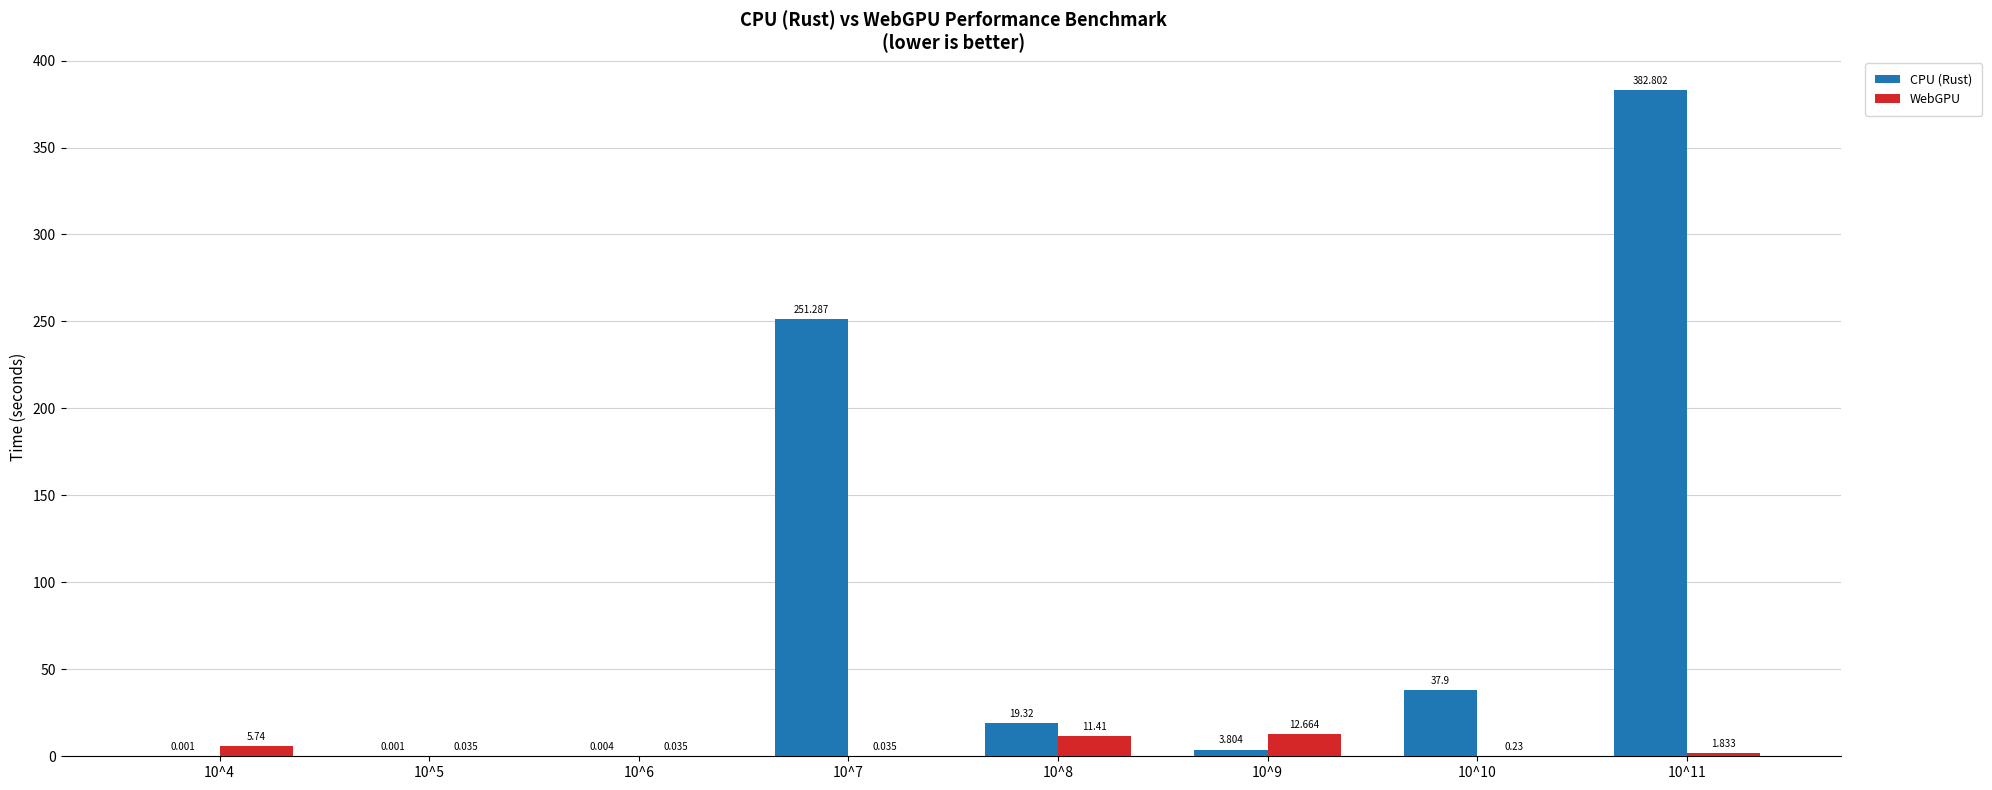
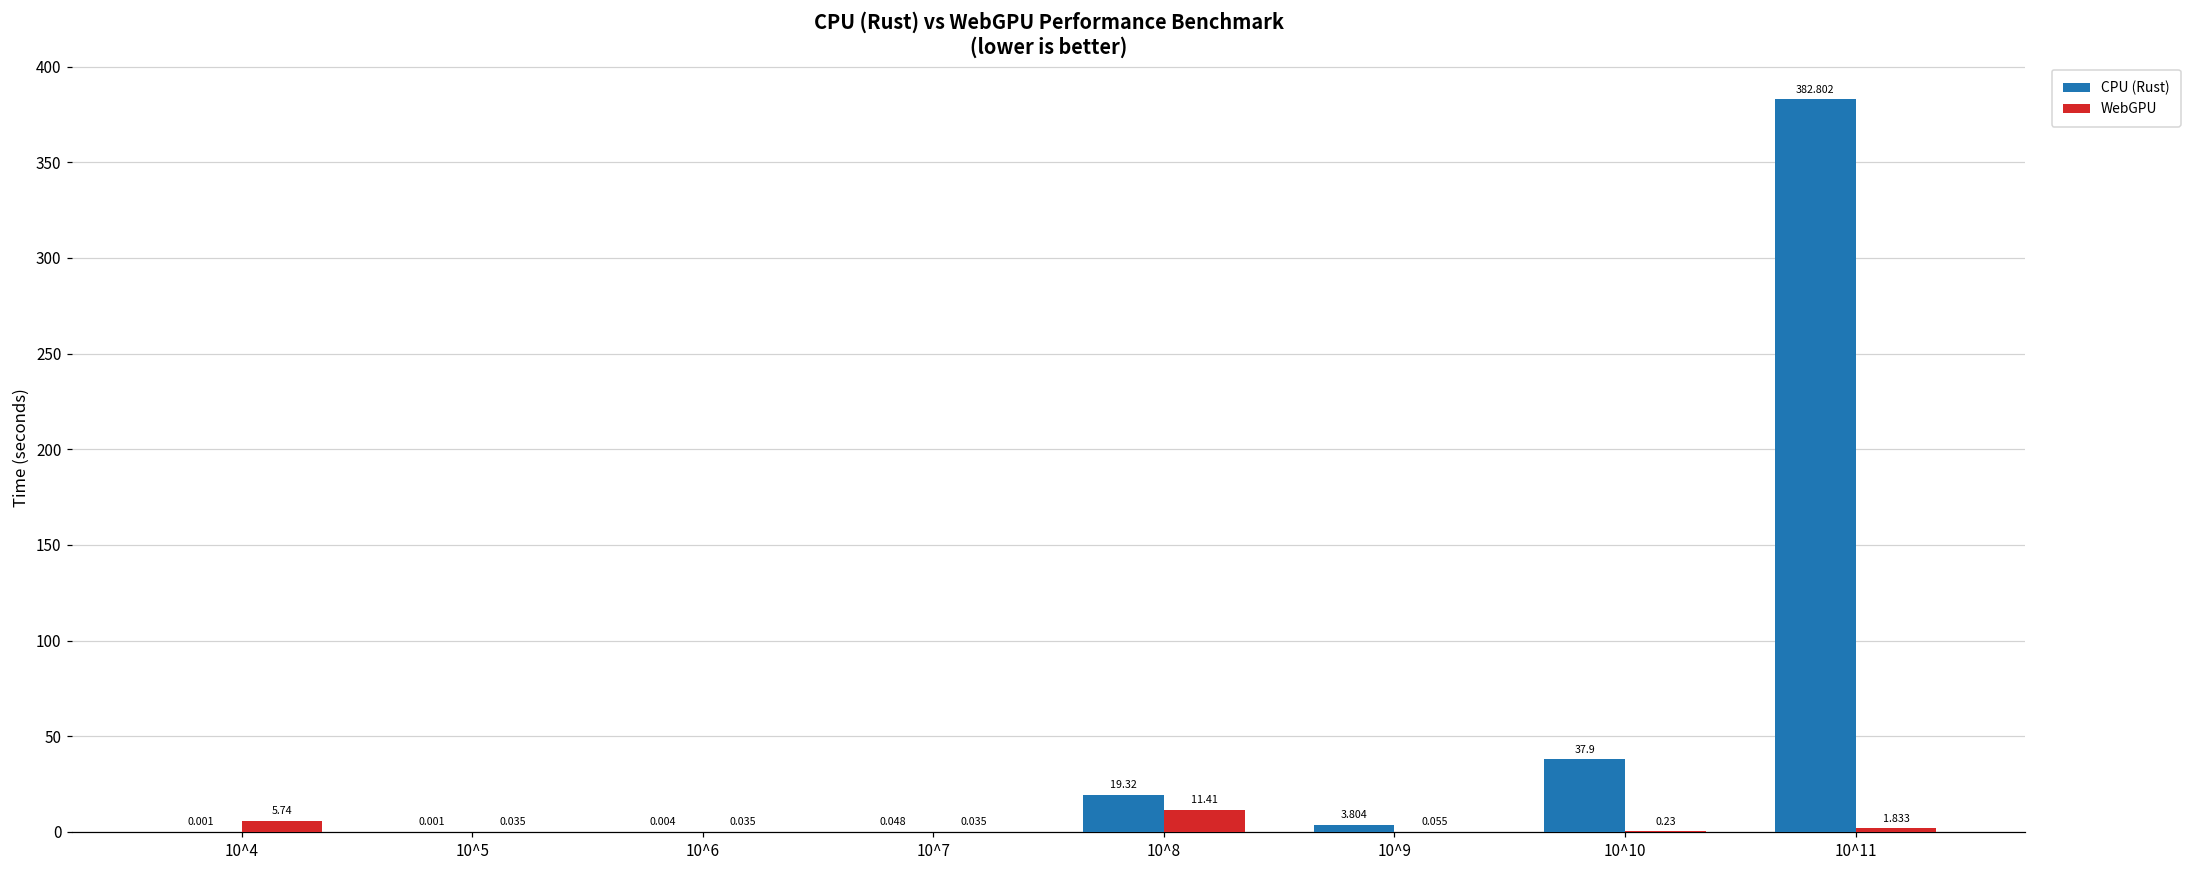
  {
    "CPU (Rust)": {
      "10^4": 0.001,
      "10^5": 0.001,
      "10^6": 0.004,
-     "10^7": 251.287,
+     "10^7": 0.048,
      "10^8": 19.32,
      "10^9": 3.804,
      "10^10": 37.9,
      "10^11": 382.802
    },
    "WebGPU": {
      "10^4": 5.74,
      "10^5": 0.035,
      "10^6": 0.035,
      "10^7": 0.035,
      "10^8": 11.41,
-     "10^9": 12.664,
+     "10^9": 0.055,
      "10^10": 0.23,
      "10^11": 1.833
    }
  }
